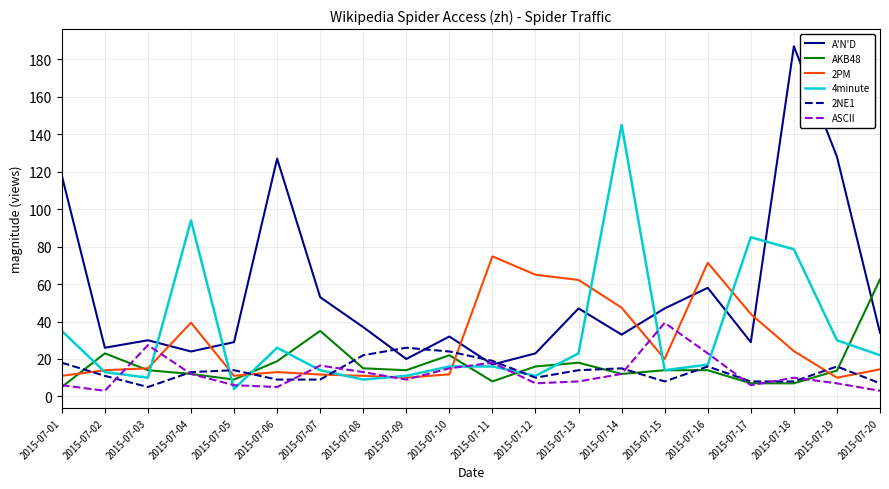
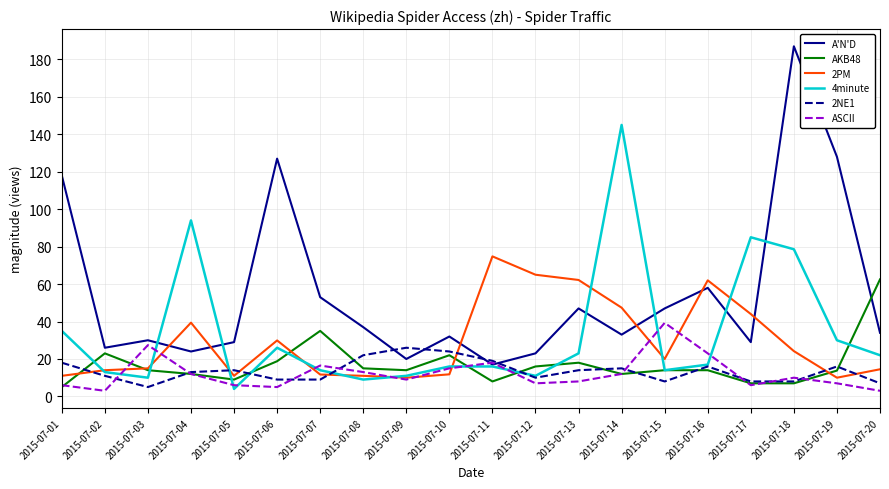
  {
    "AKB48": {
      "2015-07-02": 23,
      "2015-07-05": 9,
      "2015-07-06": 19,
      "2015-07-07": 35,
      "2015-07-08": 15,
      "2015-07-09": 14,
      "2015-07-10": 22,
      "2015-07-11": 8,
      "2015-07-12": 16,
      "2015-07-13": 18,
      "2015-07-16": 14,
      "2015-07-19": 14,
      "2015-07-20": 63
    },
    "2PM": {
      "2015-07-01": 11,
      "2015-07-04": 39,
      "2015-07-05": 11,
-     "2015-07-06": 13,
+     "2015-07-06": 30,
      "2015-07-07": 12,
      "2015-07-08": 11,
      "2015-07-10": 12,
      "2015-07-11": 75,
      "2015-07-12": 65,
      "2015-07-13": 62,
      "2015-07-14": 47,
      "2015-07-15": 20,
-     "2015-07-16": 71,
+     "2015-07-16": 62,
      "2015-07-17": 44,
      "2015-07-18": 24,
      "2015-07-19": 10,
      "2015-07-20": 15
    },
    "4minute": {
      "2015-07-01": 35,
      "2015-07-03": 10,
      "2015-07-04": 94,
      "2015-07-05": 4,
      "2015-07-06": 26,
      "2015-07-07": 14,
      "2015-07-08": 9,
      "2015-07-13": 23,
      "2015-07-14": 145,
      "2015-07-17": 85,
      "2015-07-18": 79,
      "2015-07-19": 30,
      "2015-07-20": 22
    },
    "ASCII": {
      "2015-07-02": 3,
      "2015-07-03": 27,
      "2015-07-05": 6,
      "2015-07-06": 5,
      "2015-07-07": 17,
      "2015-07-08": 13,
      "2015-07-12": 7,
      "2015-07-13": 8,
      "2015-07-15": 39,
      "2015-07-16": 23,
      "2015-07-18": 10,
      "2015-07-19": 7,
      "2015-07-20": 3
    }
  }
